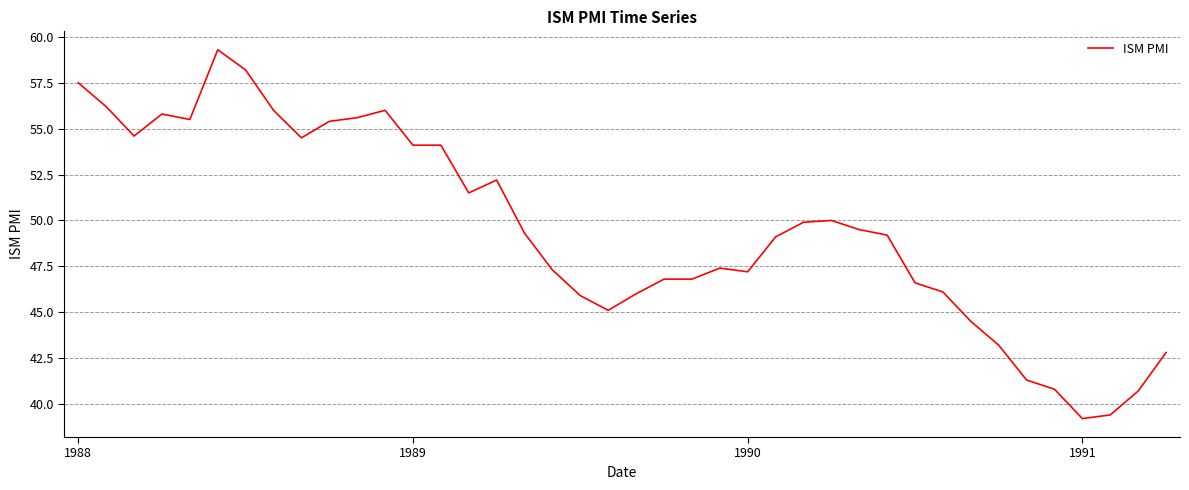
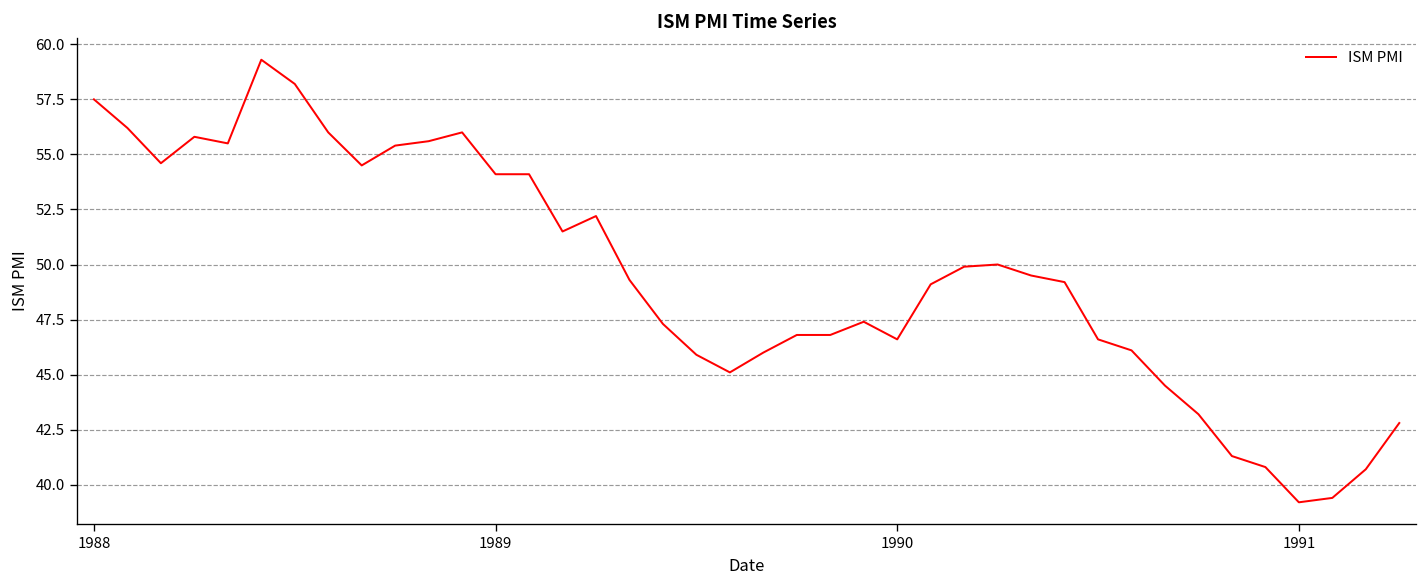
  {
    "1988": 57.5,
    "1989": 54.1,
-   "1990": 47.2,
+   "1990": 46.6,
    "1991": 39.2
  }
